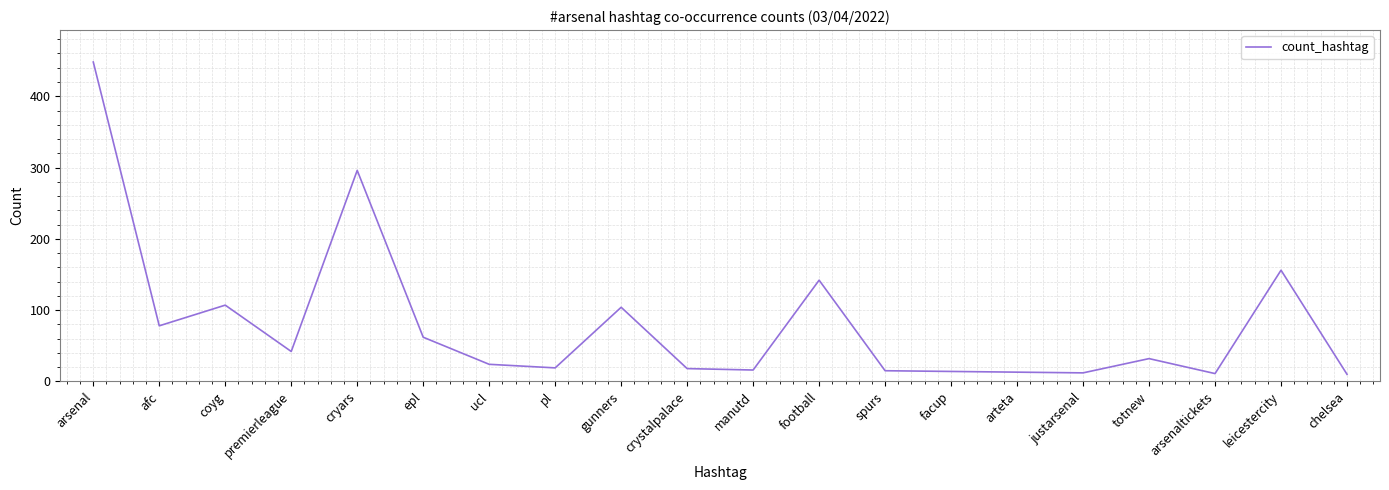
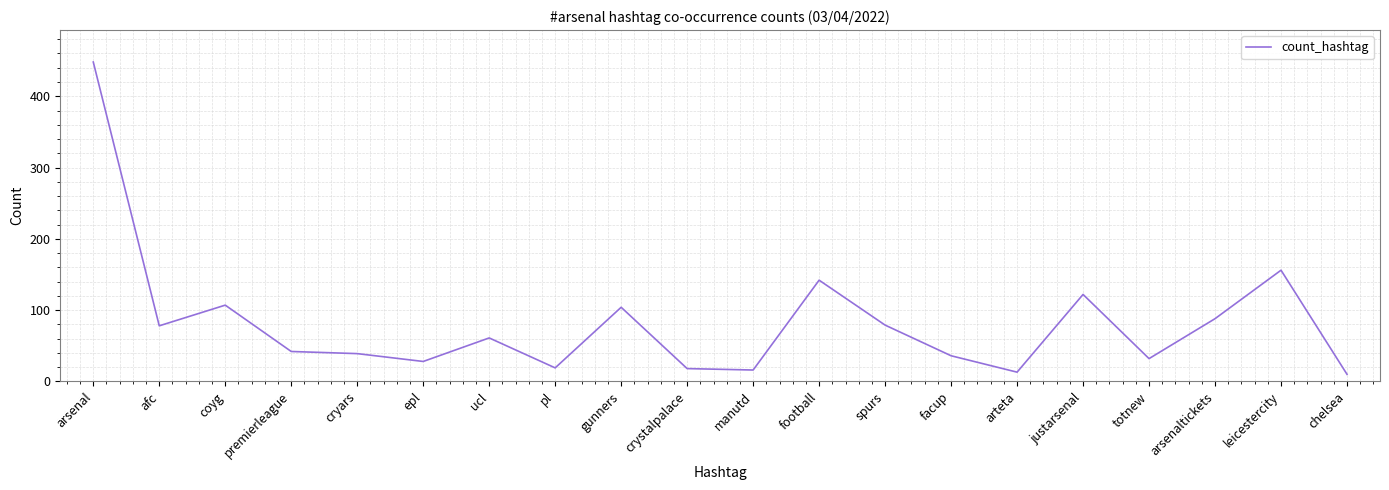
  {
    "arsenal": 450,
    "afc": 80,
    "coyg": 110,
    "premierleague": 40,
-   "cryars": 300,
-   "epl": 60,
-   "ucl": 20,
+   "cryars": 40,
+   "epl": 30,
+   "ucl": 60,
    "pl": 20,
    "gunners": 100,
    "crystalpalace": 20,
    "manutd": 20,
    "football": 140,
-   "spurs": 20,
-   "facup": 10,
+   "spurs": 80,
+   "facup": 40,
    "arteta": 10,
-   "justarsenal": 10,
+   "justarsenal": 120,
    "totnew": 30,
-   "arsenaltickets": 10,
+   "arsenaltickets": 90,
    "leicestercity": 160,
    "chelsea": 10
  }
